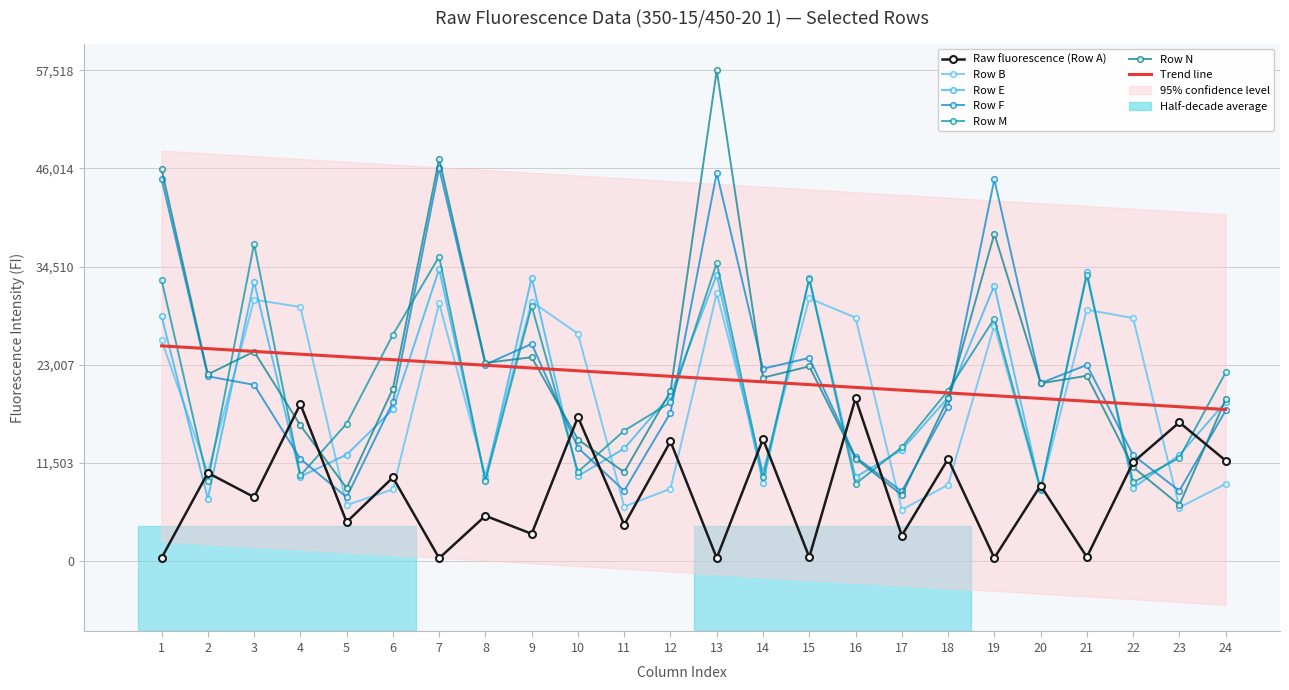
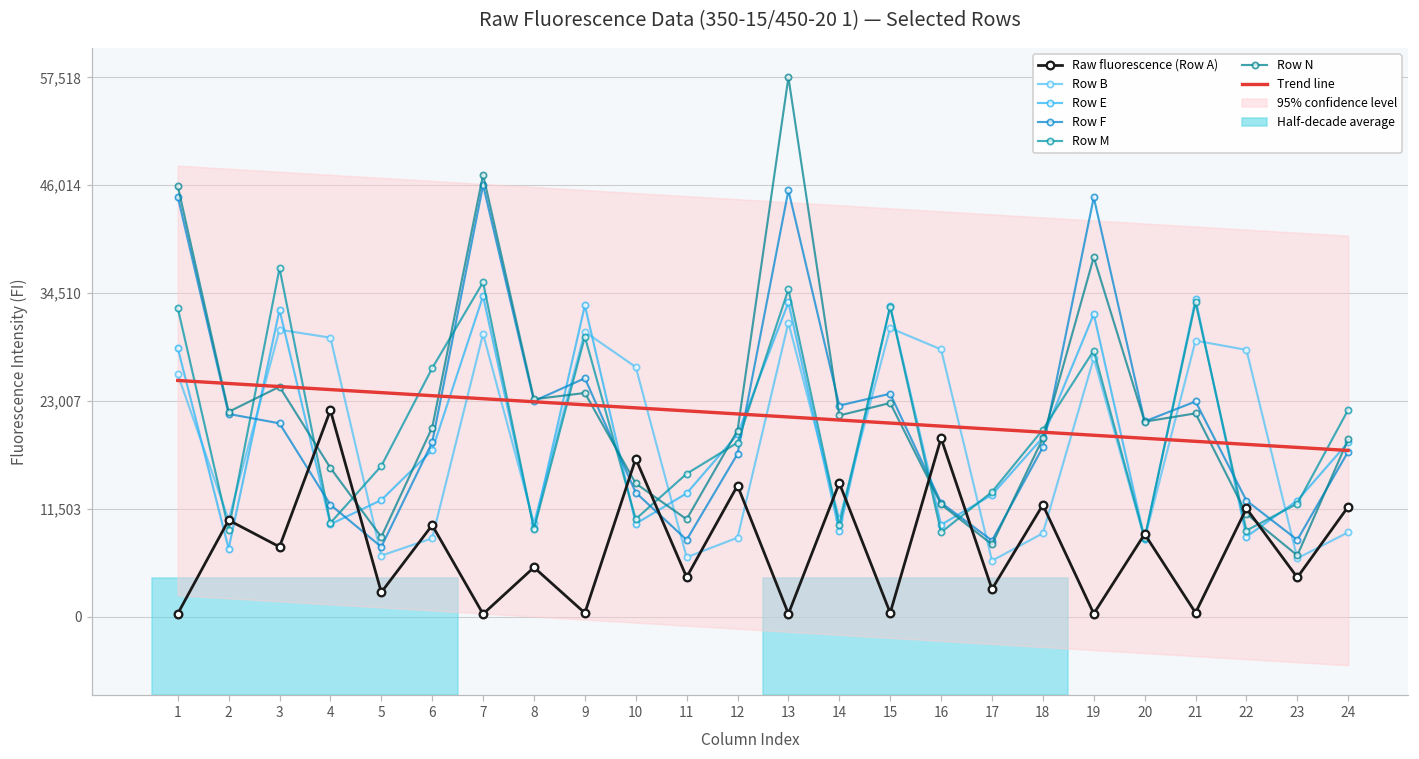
  {
    "Raw fluorescence (Row A)": {
      "1": "0",
      "3": "7,000",
-     "4": "18,000",
-     "5": "5,000",
+     "4": "22,000",
+     "5": "3,000",
      "6": "10,000",
      "7": "0",
      "8": "5,000",
-     "9": "3,000",
+     "9": "0",
      "10": "17,000",
      "11": "4,000",
      "12": "14,000",
      "13": "0",
      "14": "14,000",
      "15": "0",
      "16": "19,000",
      "17": "3,000",
      "18": "12,000",
      "19": "0",
      "20": "9,000",
      "21": "0",
      "22": "12,000",
-     "23": "16,000",
+     "23": "4,000",
      "24": "12,000"
    },
    "Trend line": {
      "1": "25,000",
      "2": "25,000",
      "4": "24,000",
      "5": "24,000",
      "6": "24,000",
      "7": "23,000",
      "9": "23,000",
      "10": "22,000",
      "11": "22,000",
      "12": "22,000",
      "13": "21,000",
      "14": "21,000",
      "15": "21,000",
      "16": "20,000",
      "17": "20,000",
      "19": "19,000",
      "20": "19,000",
      "21": "19,000",
      "22": "18,000",
      "23": "18,000"
    }
  }
